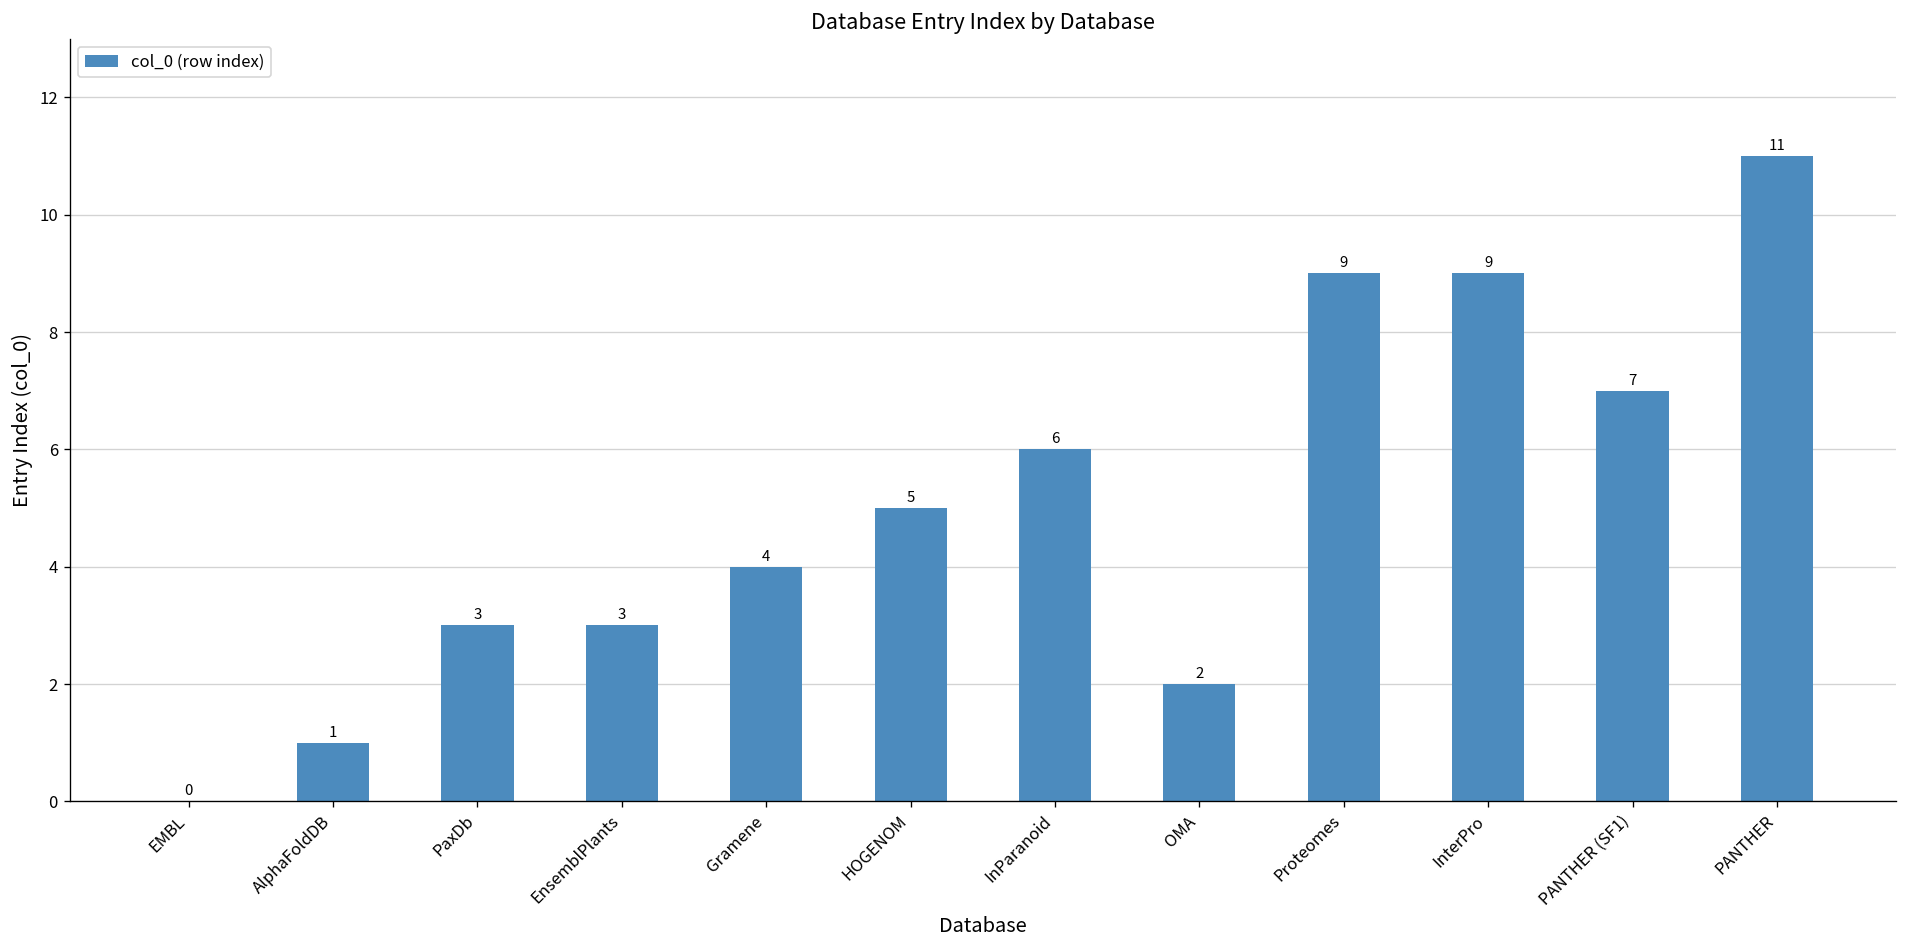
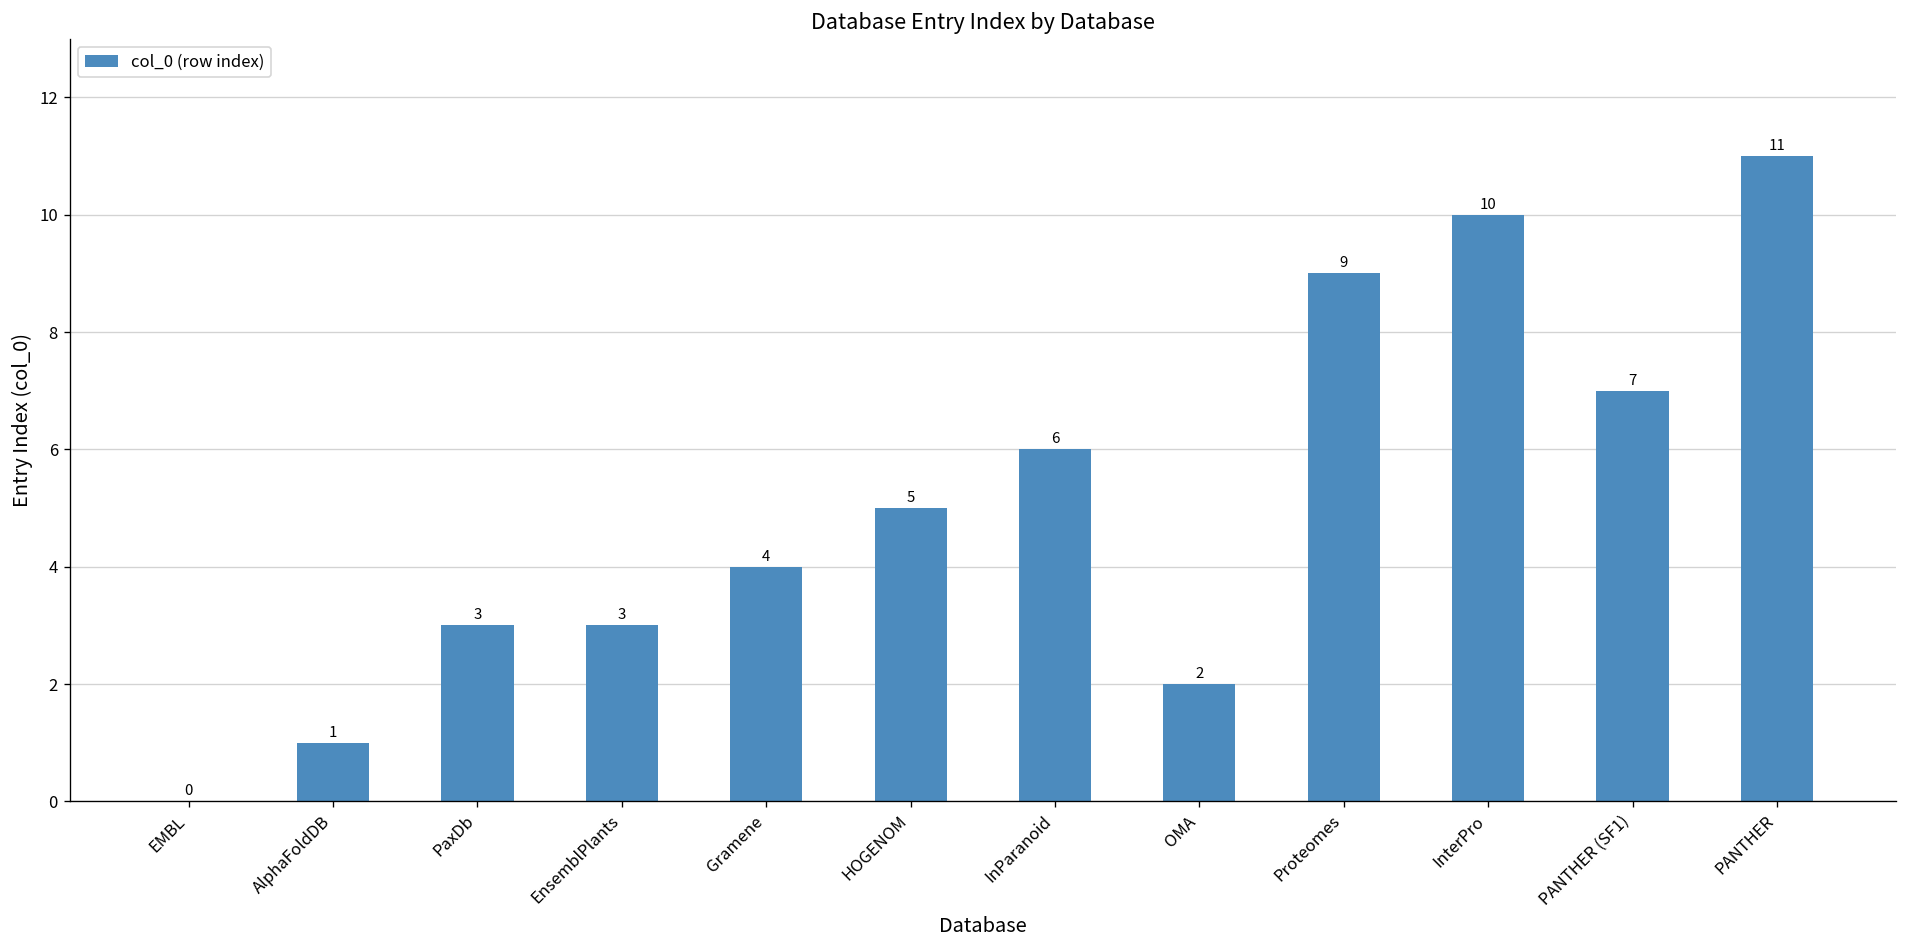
  {
    "EMBL": 0,
    "AlphaFoldDB": 1,
    "PaxDb": 3,
    "EnsemblPlants": 3,
    "Gramene": 4,
    "HOGENOM": 5,
    "InParanoid": 6,
    "OMA": 2,
    "Proteomes": 9,
-   "InterPro": 9,
+   "InterPro": 10,
    "PANTHER (SF1)": 7,
    "PANTHER": 11
  }
